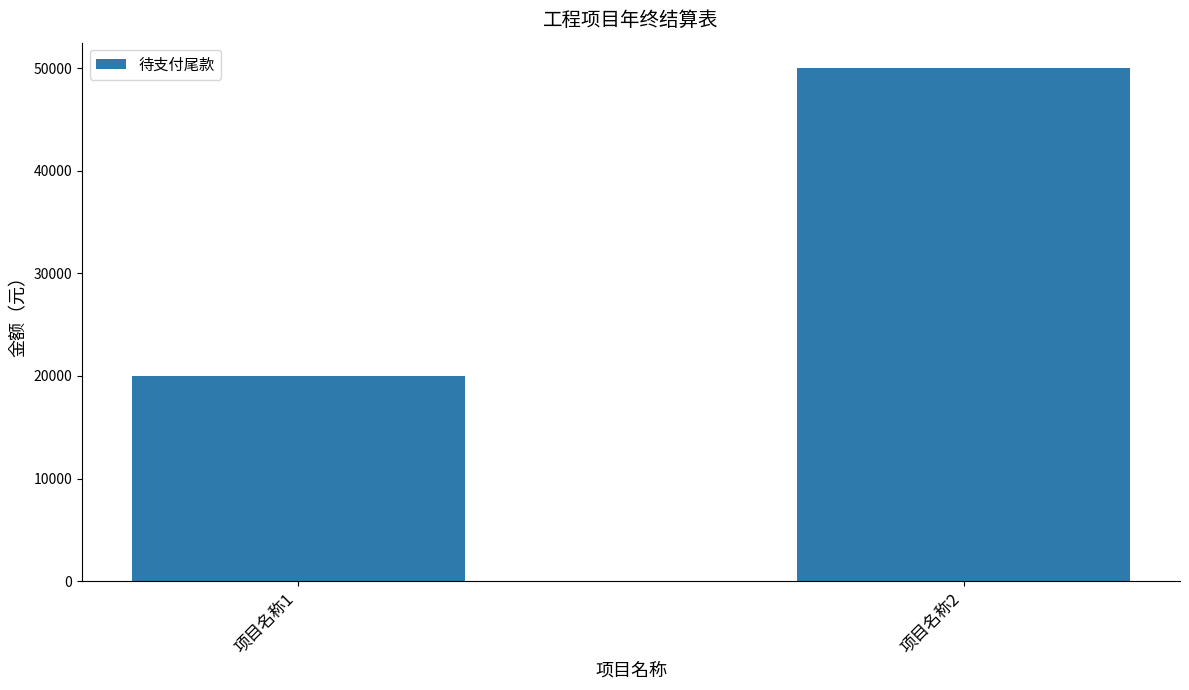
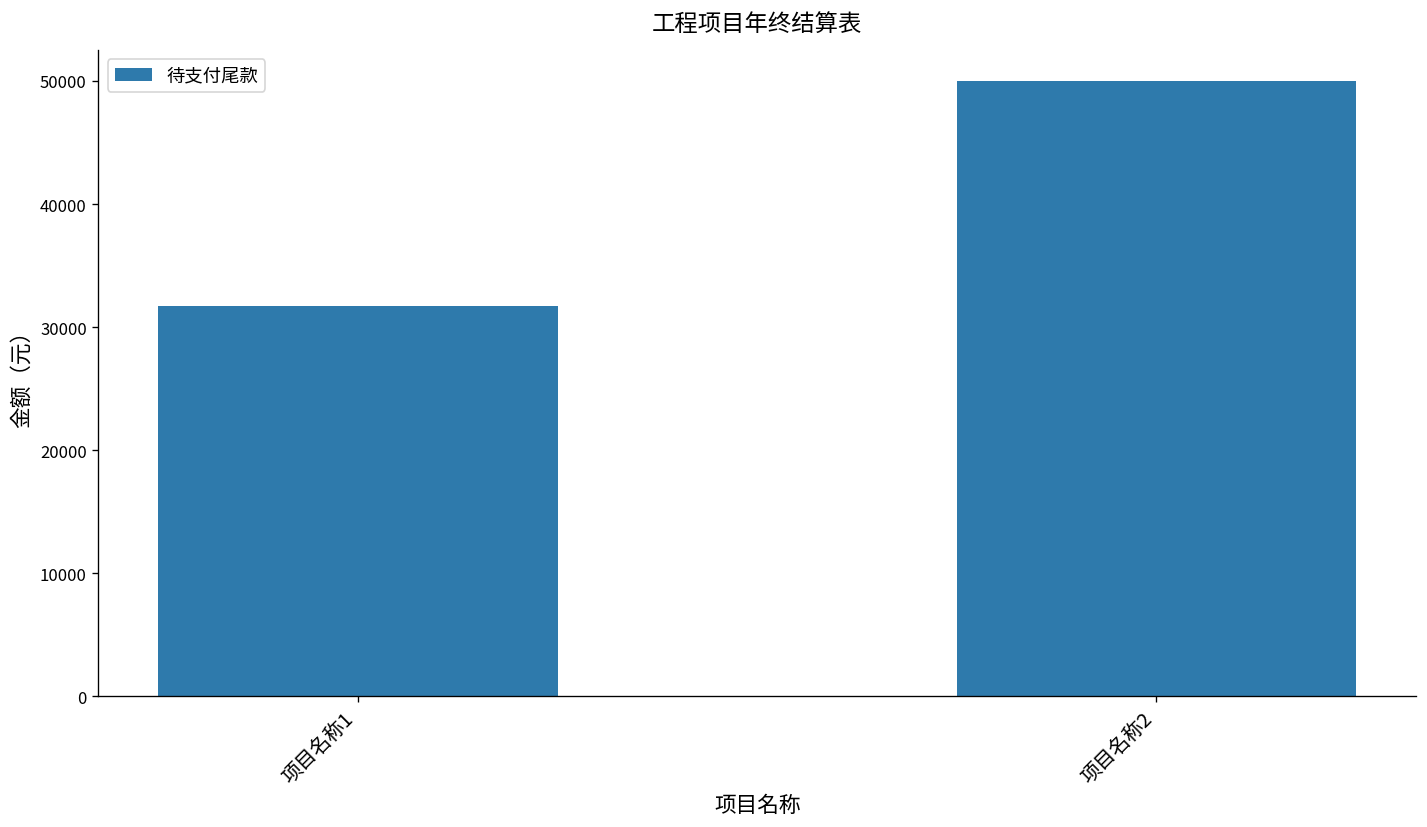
  {
-   "项目名称1": 20000,
+   "项目名称1": 31700,
    "项目名称2": 50000
  }
